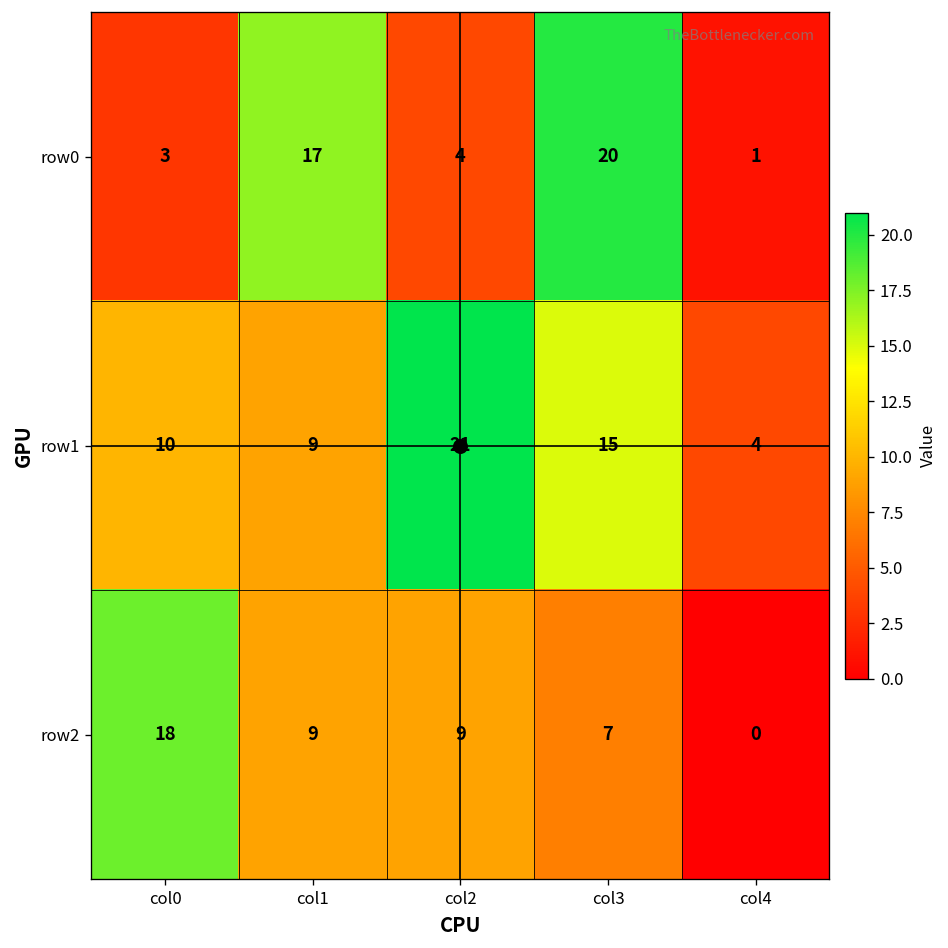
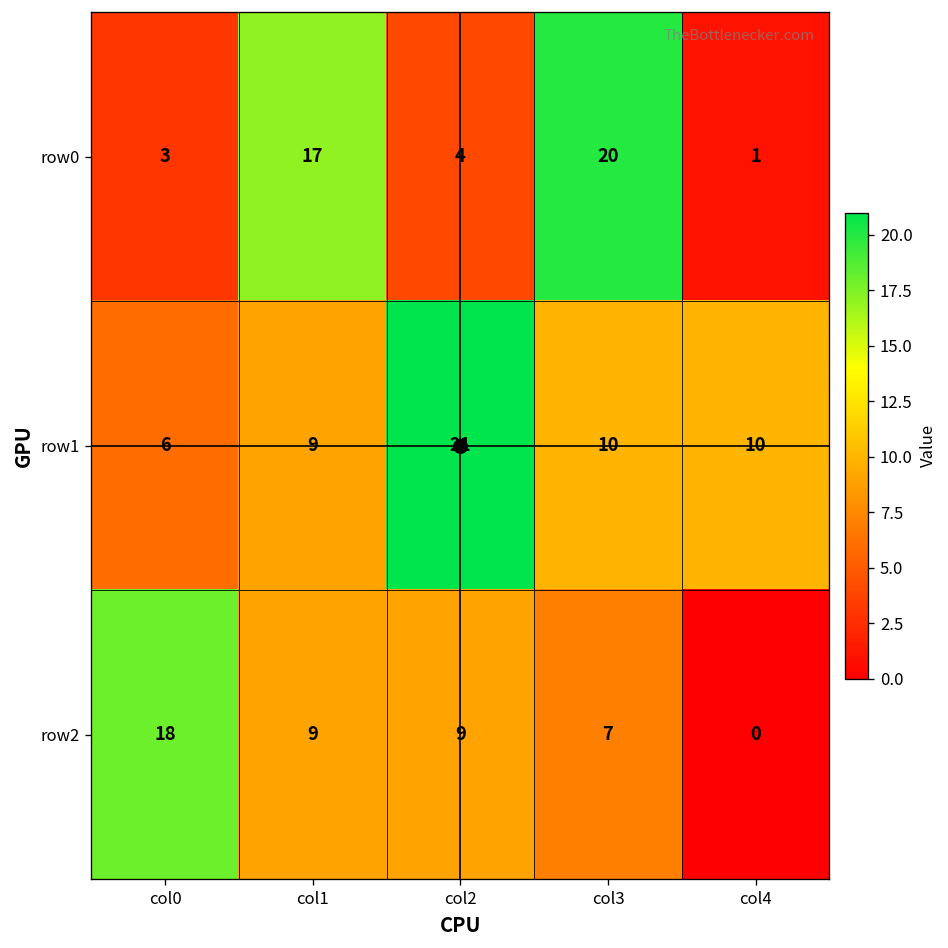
  {
    "row0": {
      "col0": 3,
      "col1": 17,
      "col2": 4,
      "col3": 20
    },
    "row1": {
-     "col0": 10,
+     "col0": 6,
      "col1": 9,
-     "col3": 15,
-     "col4": 4
+     "col3": 10,
+     "col4": 10
    },
    "row2": {
      "col0": 18,
      "col1": 9,
      "col2": 9,
      "col3": 7,
      "col4": 0
    }
  }
